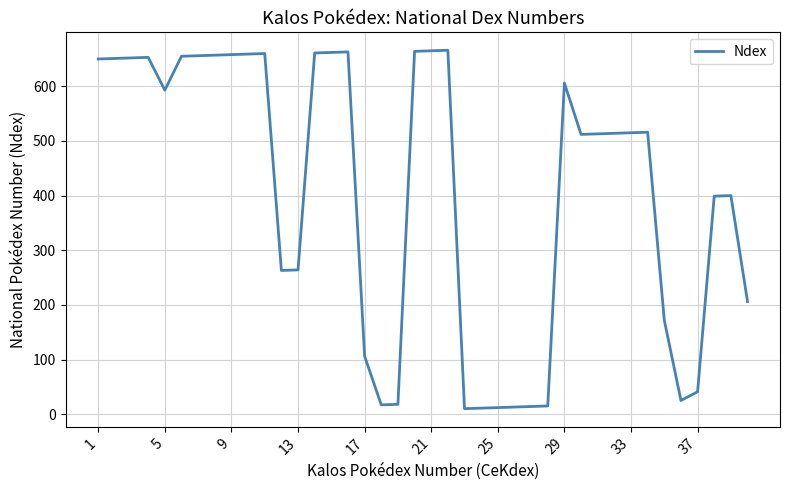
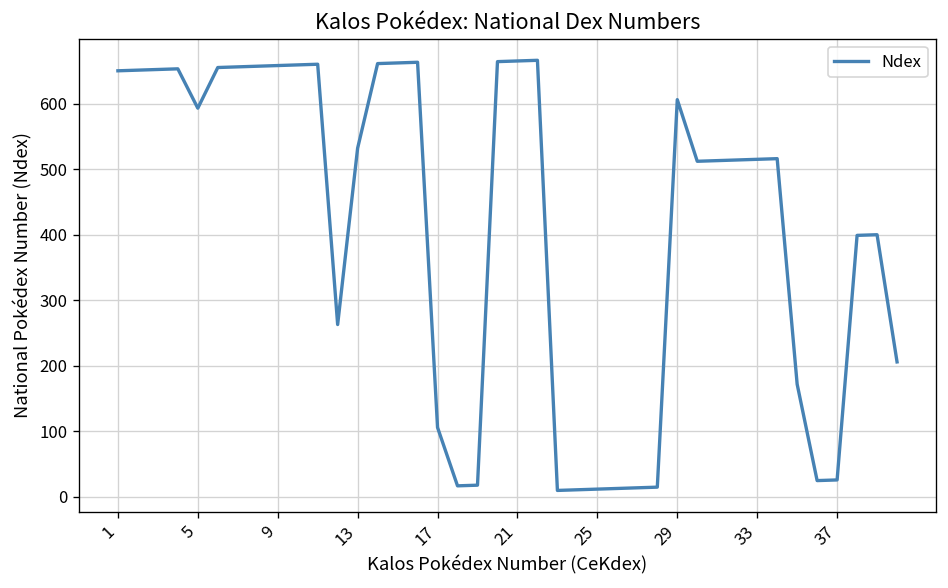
  {
    "1": 650,
    "5": 590,
    "9": 660,
-   "13": 260,
+   "13": 530,
    "17": 110,
    "21": 670,
    "25": 10,
    "29": 610,
    "33": 520,
-   "37": 40
+   "37": 30
  }
